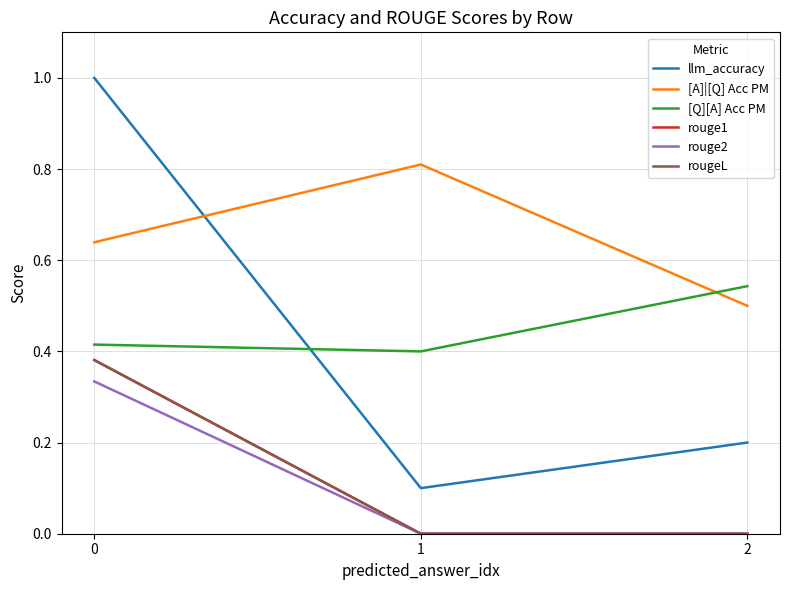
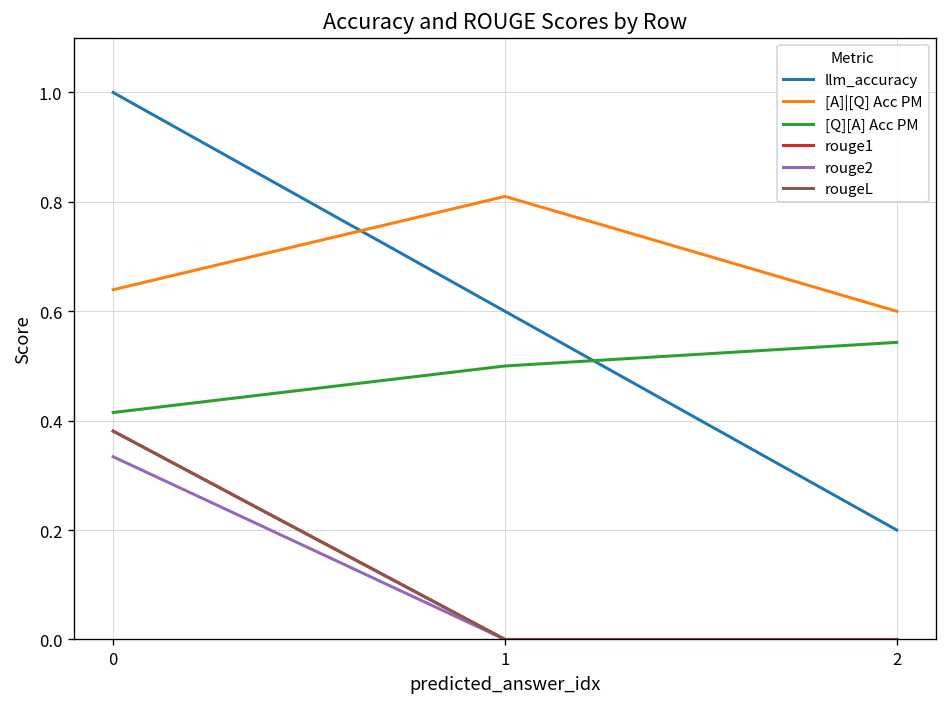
  {
    "llm_accuracy": {
      "0": 1.0,
-     "1": 0.1,
+     "1": 0.6,
      "2": 0.2
    },
    "[A]|[Q] Acc PM": {
      "0": 0.64,
      "1": 0.81,
-     "2": 0.5
+     "2": 0.6
    },
    "[Q][A] Acc PM": {
      "0": 0.41,
-     "1": 0.4,
+     "1": 0.5,
      "2": 0.54
    },
    "rougeL": {
      "0": 0.38
    },
    "rouge2": {
      "0": 0.33
    }
  }
